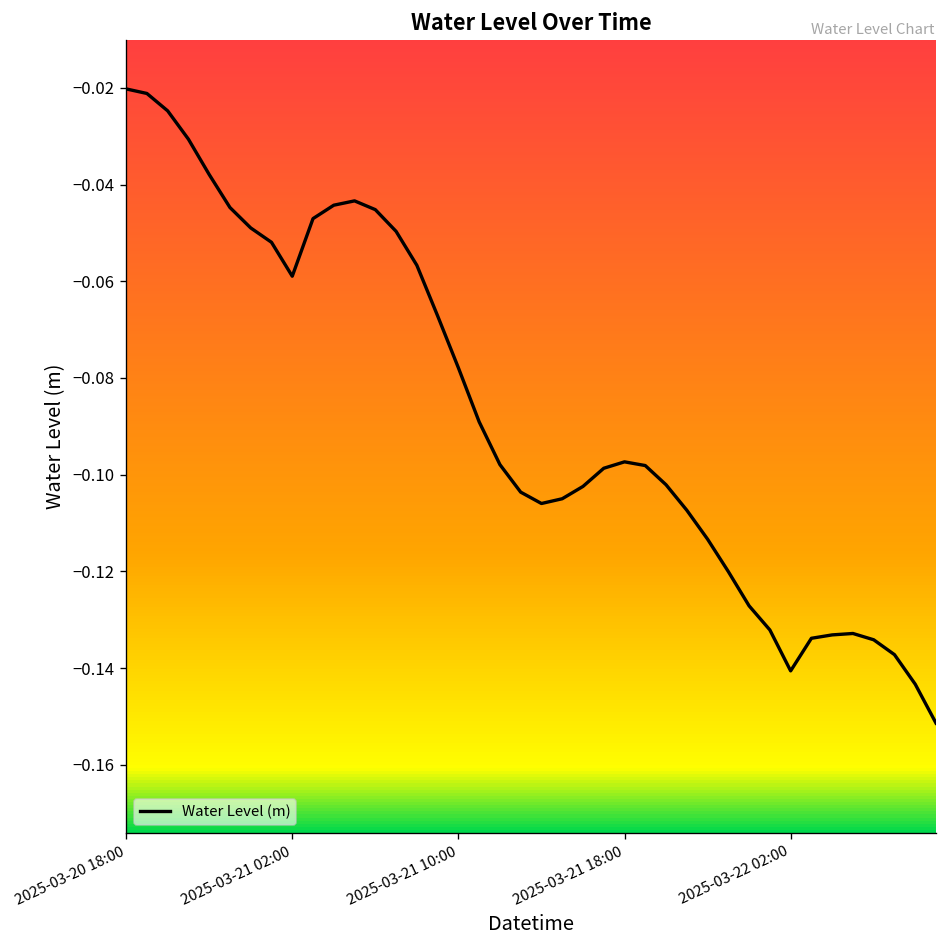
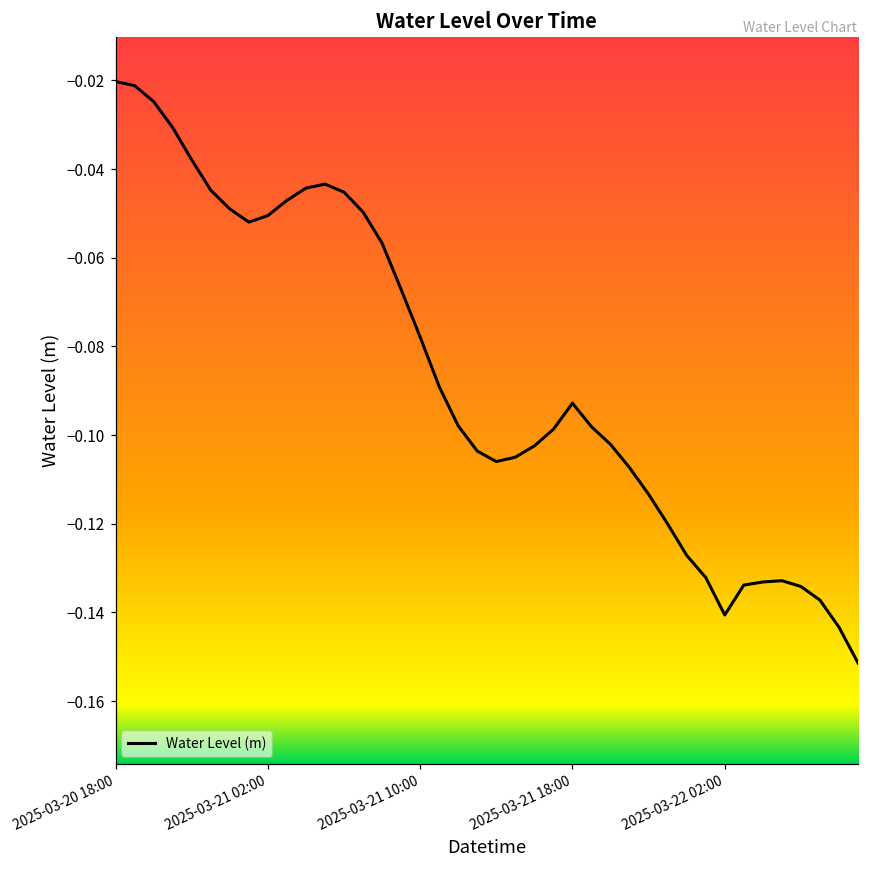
  {
    "2025-03-20 18:00": -0.020,
-   "2025-03-21 02:00": -0.059,
+   "2025-03-21 02:00": -0.050,
    "2025-03-21 10:00": -0.078,
-   "2025-03-21 18:00": -0.097,
+   "2025-03-21 18:00": -0.093,
    "2025-03-22 02:00": -0.141
  }
